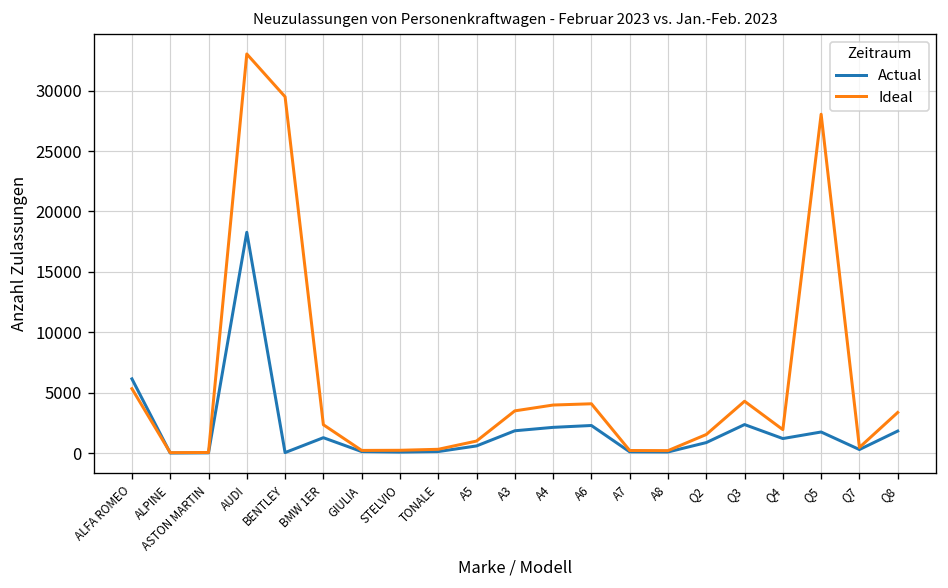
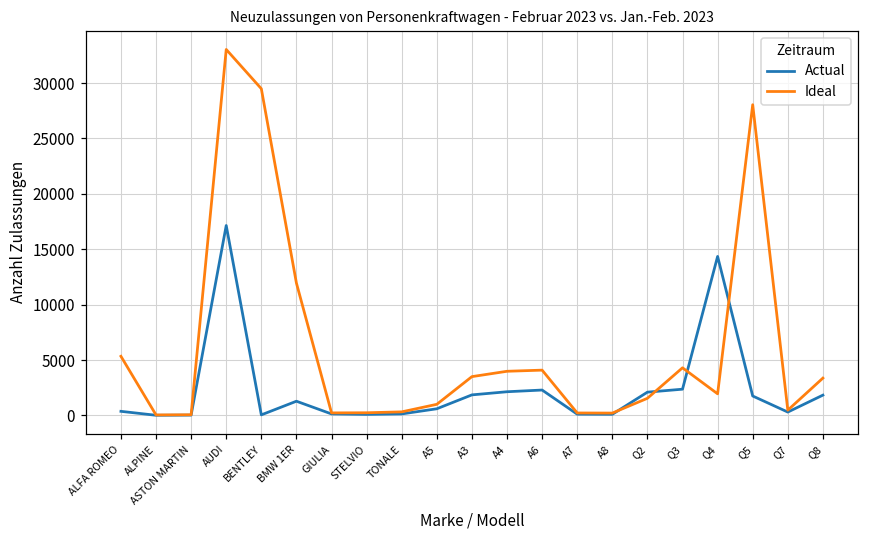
  {
    "Actual": {
-     "ALFA ROMEO": 6200,
-     "AUDI": 18300,
+     "ALFA ROMEO": 400,
+     "AUDI": 17100,
      "BENTLEY": 100,
      "BMW 1ER": 1300,
      "A5": 600,
      "A3": 1900,
      "A4": 2100,
      "A6": 2300,
-     "Q2": 900,
+     "Q2": 2100,
      "Q3": 2400,
-     "Q4": 1200,
+     "Q4": 14400,
      "Q5": 1800,
      "Q8": 1800
    },
    "Ideal": {
      "ALFA ROMEO": 5300,
      "AUDI": 33000,
      "BENTLEY": 29500,
-     "BMW 1ER": 2400,
+     "BMW 1ER": 11900,
      "A5": 1000,
      "A3": 3500,
      "A4": 4000,
      "A6": 4100,
      "Q2": 1500,
      "Q3": 4300,
      "Q4": 2000,
      "Q5": 28000,
      "Q8": 3400
    }
  }
